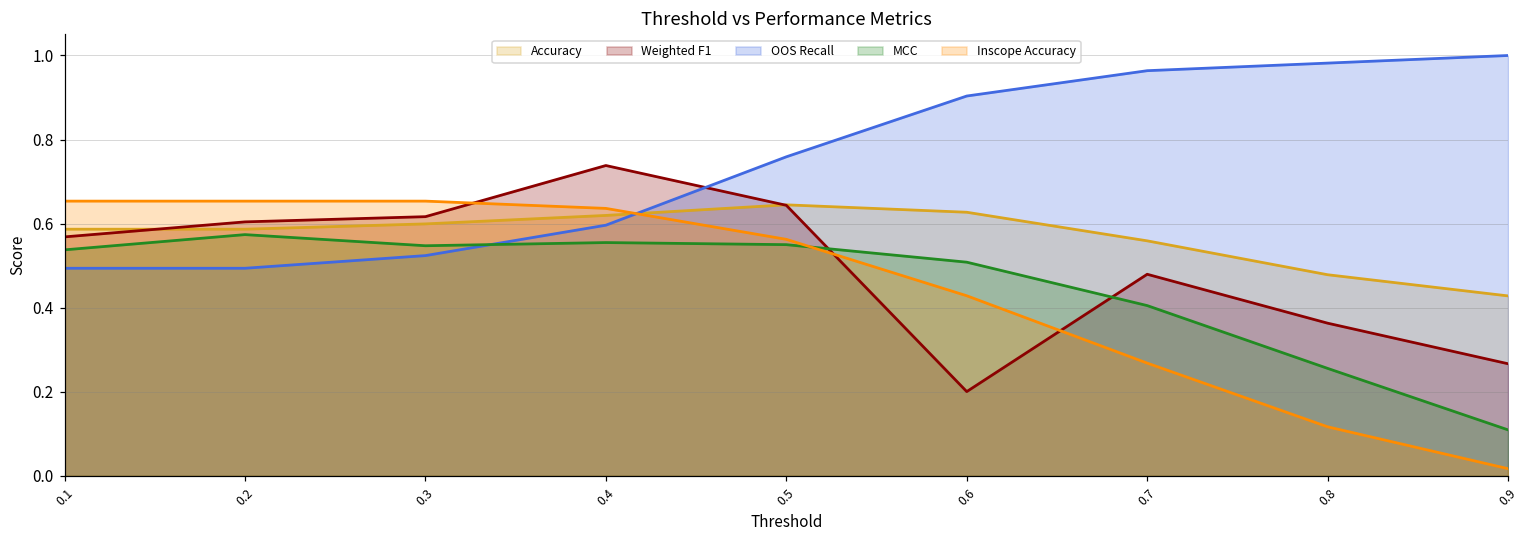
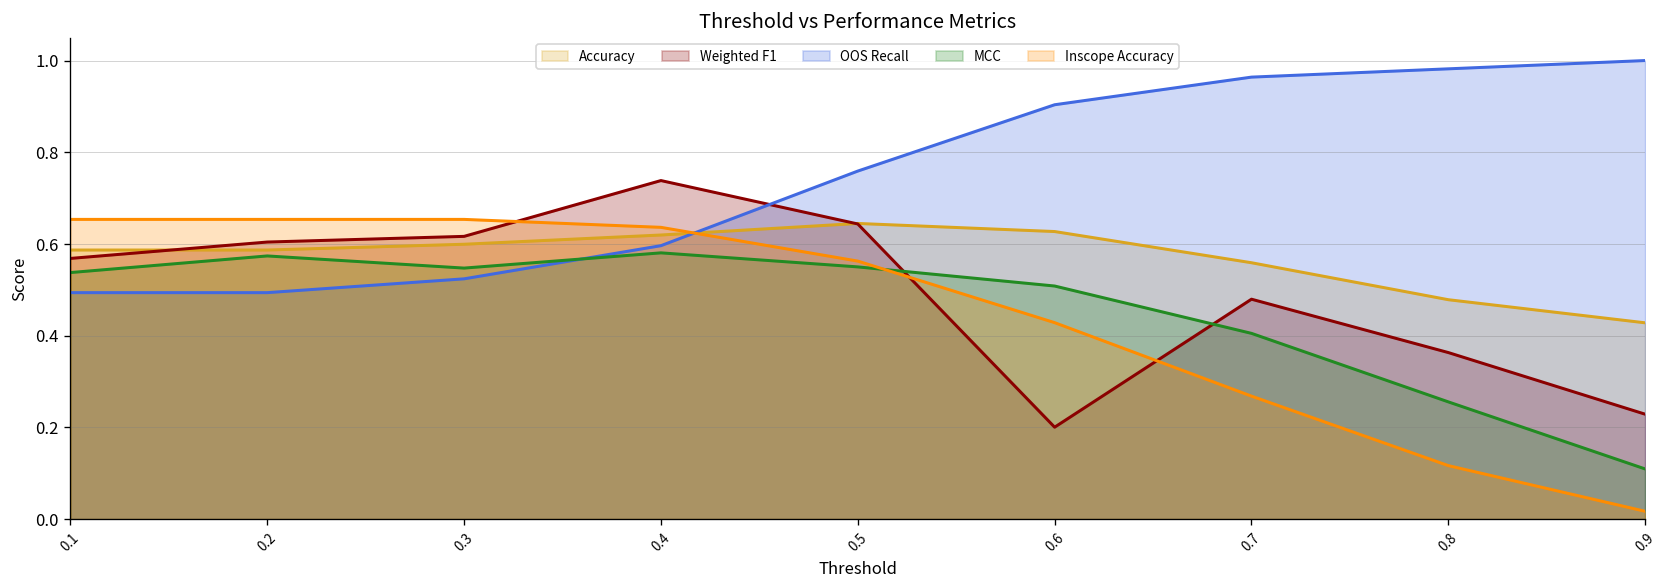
  {
    "Weighted F1": {
      "0.1": 0.57,
      "0.2": 0.60,
      "0.3": 0.62,
      "0.4": 0.74,
      "0.6": 0.20,
      "0.7": 0.48,
      "0.8": 0.36,
-     "0.9": 0.27
+     "0.9": 0.23
    },
    "OOS Recall": {
      "0.1": 0.49,
      "0.2": 0.49,
      "0.3": 0.52,
      "0.4": 0.60,
      "0.5": 0.76,
      "0.6": 0.90,
      "0.7": 0.96,
      "0.8": 0.98,
      "0.9": 1.00
    },
    "MCC": {
      "0.1": 0.54,
      "0.2": 0.57,
      "0.3": 0.55,
-     "0.4": 0.56,
+     "0.4": 0.58,
      "0.5": 0.55,
      "0.6": 0.51,
      "0.7": 0.41,
      "0.8": 0.26,
      "0.9": 0.11
    }
  }
